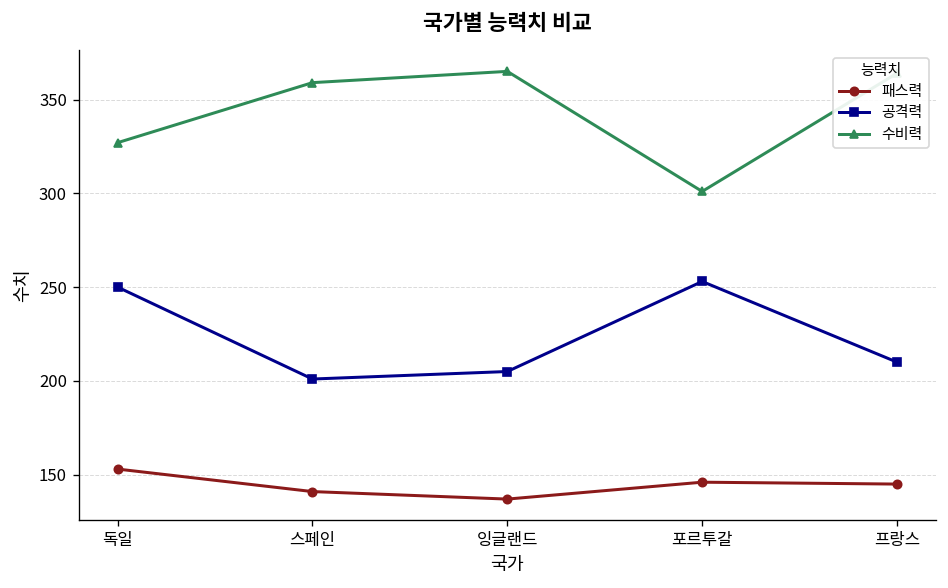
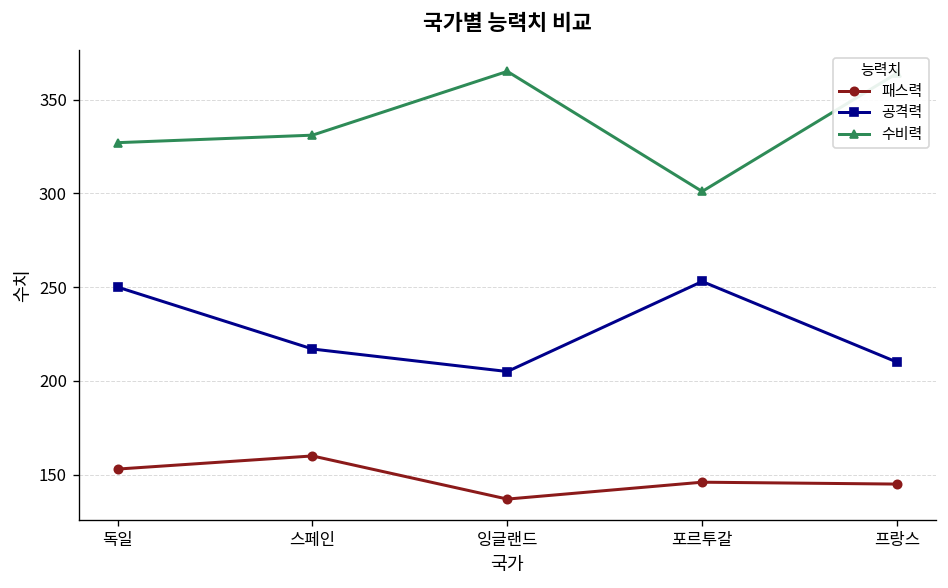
  {
    "패스력": {
      "독일": 153,
-     "스페인": 141,
+     "스페인": 160,
      "잉글랜드": 137,
      "포르투갈": 146,
      "프랑스": 145
    },
    "공격력": {
      "독일": 250,
-     "스페인": 201,
+     "스페인": 217,
      "잉글랜드": 205,
      "포르투갈": 253,
      "프랑스": 210
    },
    "수비력": {
      "독일": 327,
-     "스페인": 359,
+     "스페인": 331,
      "잉글랜드": 365,
      "포르투갈": 301
    }
  }
